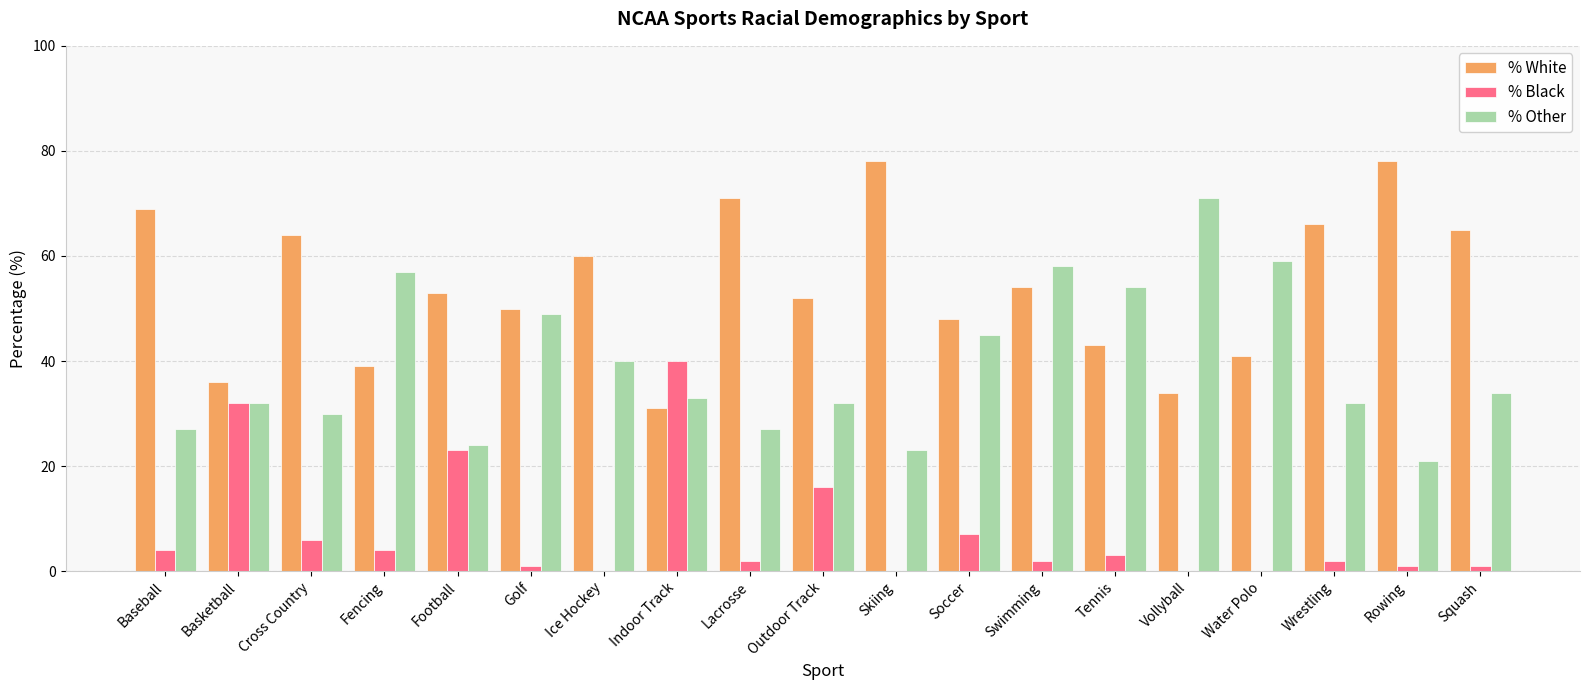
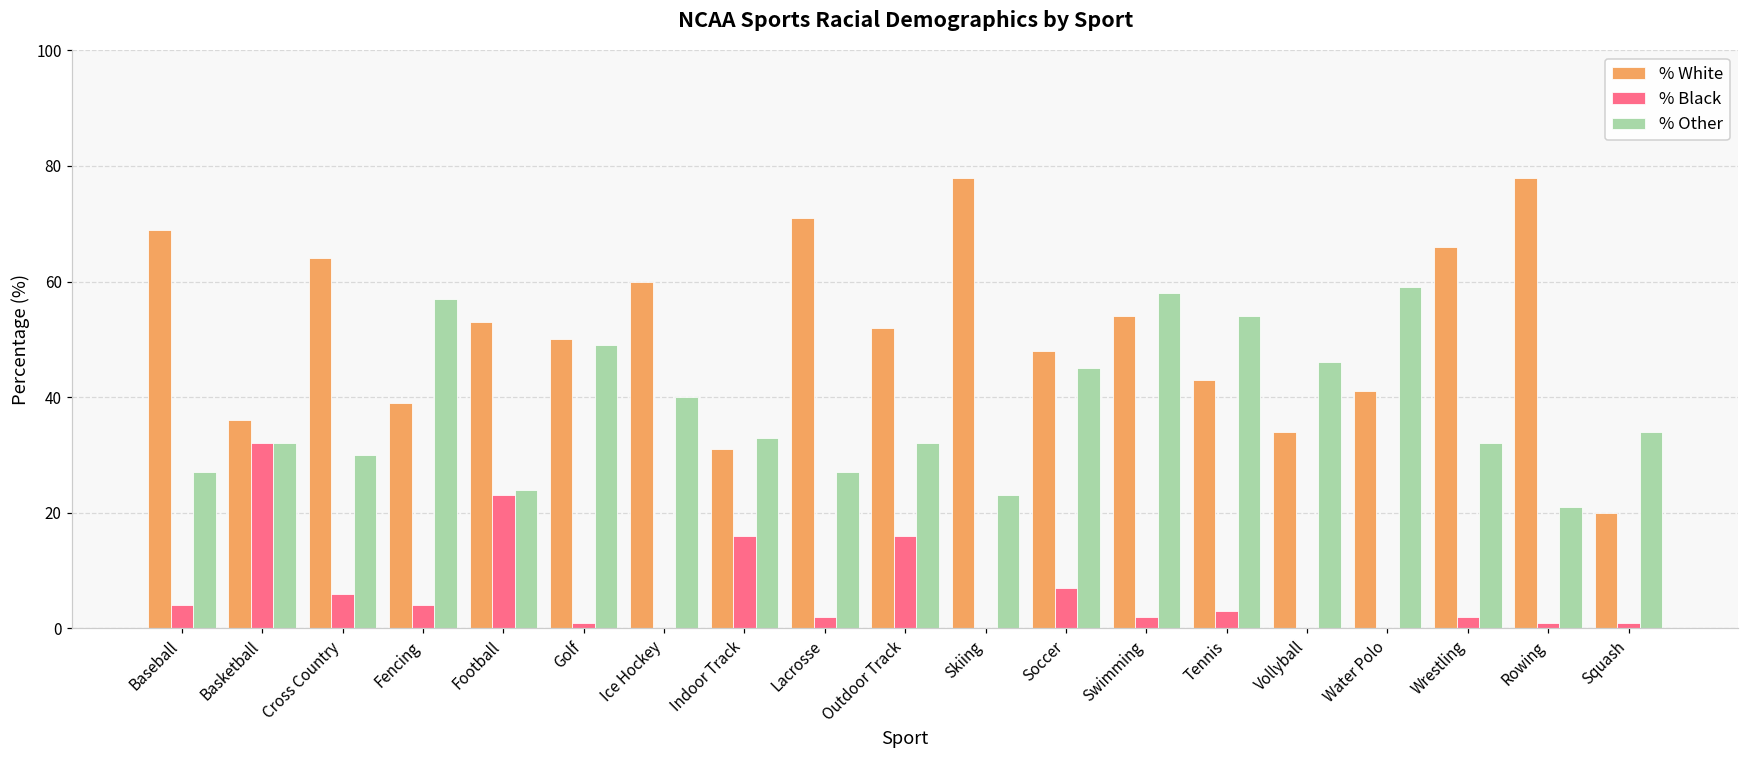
  {
    "% White": {
      "Baseball": 69,
      "Basketball": 36,
      "Cross Country": 64,
      "Fencing": 39,
      "Football": 53,
      "Golf": 50,
      "Ice Hockey": 60,
      "Indoor Track": 31,
      "Lacrosse": 71,
      "Outdoor Track": 52,
      "Skiing": 78,
      "Soccer": 48,
      "Swimming": 54,
      "Tennis": 43,
      "Vollyball": 34,
      "Water Polo": 41,
      "Wrestling": 66,
      "Rowing": 78,
-     "Squash": 65
+     "Squash": 20
    },
    "% Black": {
      "Baseball": 4,
      "Basketball": 32,
      "Cross Country": 6,
      "Fencing": 4,
      "Football": 23,
      "Golf": 1,
      "Ice Hockey": 0,
-     "Indoor Track": 40,
+     "Indoor Track": 16,
      "Lacrosse": 2,
      "Outdoor Track": 16,
      "Skiing": 0,
      "Soccer": 7,
      "Swimming": 2,
      "Tennis": 3,
      "Vollyball": 0,
      "Water Polo": 0,
      "Wrestling": 2,
      "Rowing": 1,
      "Squash": 1
    },
    "% Other": {
      "Baseball": 27,
      "Basketball": 32,
      "Cross Country": 30,
      "Fencing": 57,
      "Football": 24,
      "Golf": 49,
      "Ice Hockey": 40,
      "Indoor Track": 33,
      "Lacrosse": 27,
      "Outdoor Track": 32,
      "Skiing": 23,
      "Soccer": 45,
      "Swimming": 58,
      "Tennis": 54,
-     "Vollyball": 71,
+     "Vollyball": 46,
      "Water Polo": 59,
      "Wrestling": 32,
      "Rowing": 21,
      "Squash": 34
    }
  }
